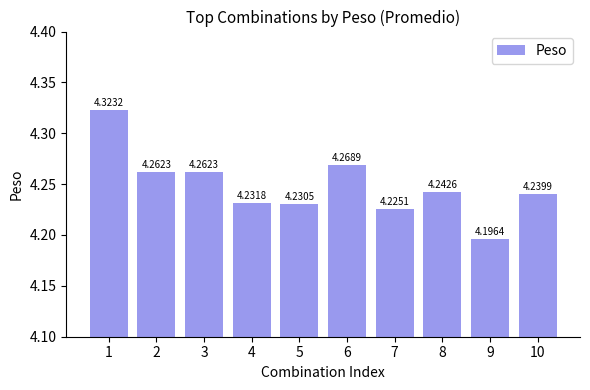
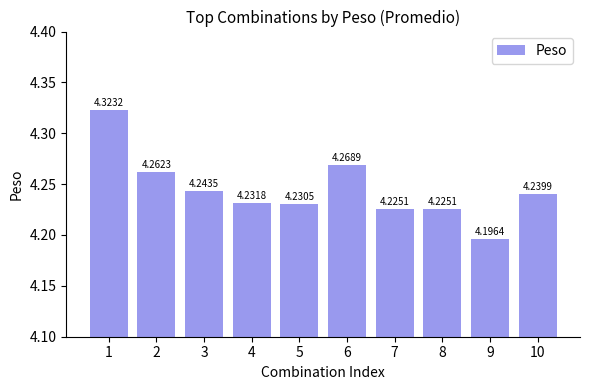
  {
    "1": 4.3232,
    "2": 4.2623,
-   "3": 4.2623,
+   "3": 4.2435,
    "4": 4.2318,
    "5": 4.2305,
    "6": 4.2689,
    "7": 4.2251,
-   "8": 4.2426,
+   "8": 4.2251,
    "9": 4.1964,
    "10": 4.2399
  }
